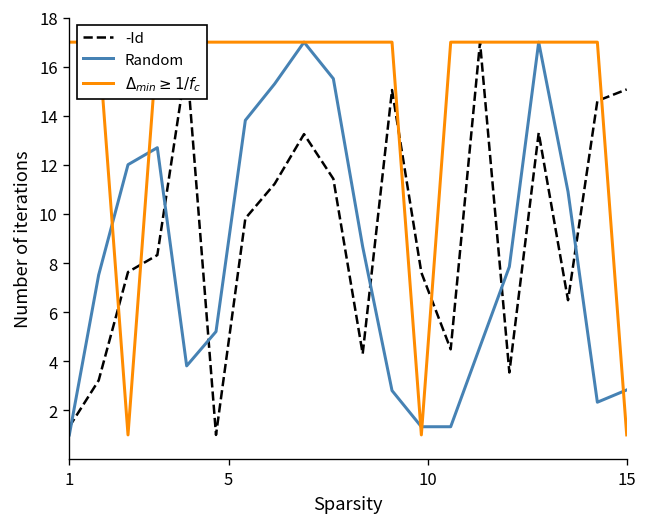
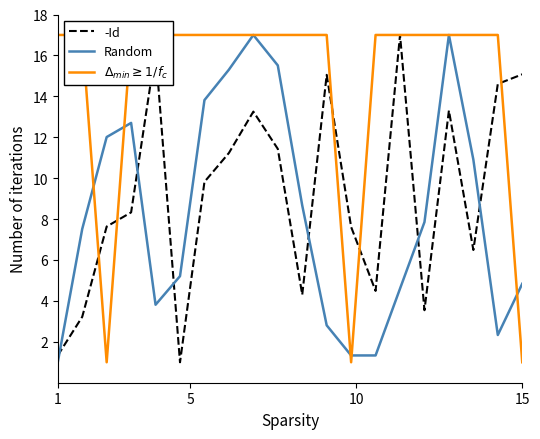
  {
    "-Id": {
      "1": 1.3,
      "15": 15.1
    },
    "Random": {
      "1": 1.0,
-     "15": 2.8
+     "15": 4.8
    }
  }
